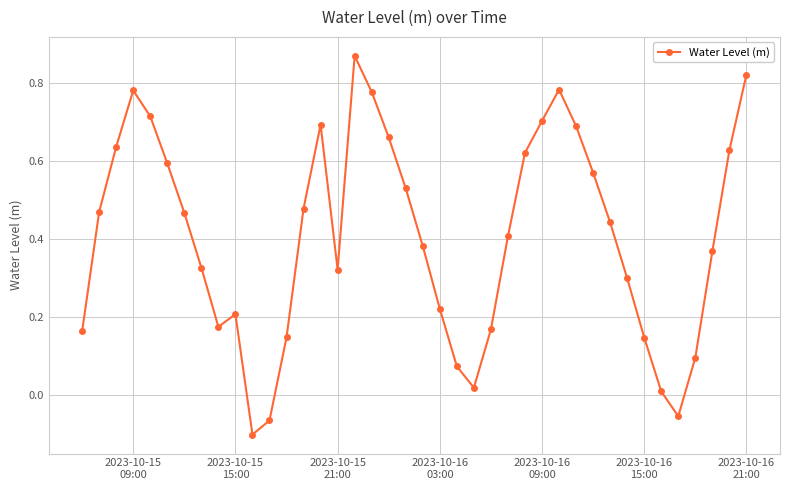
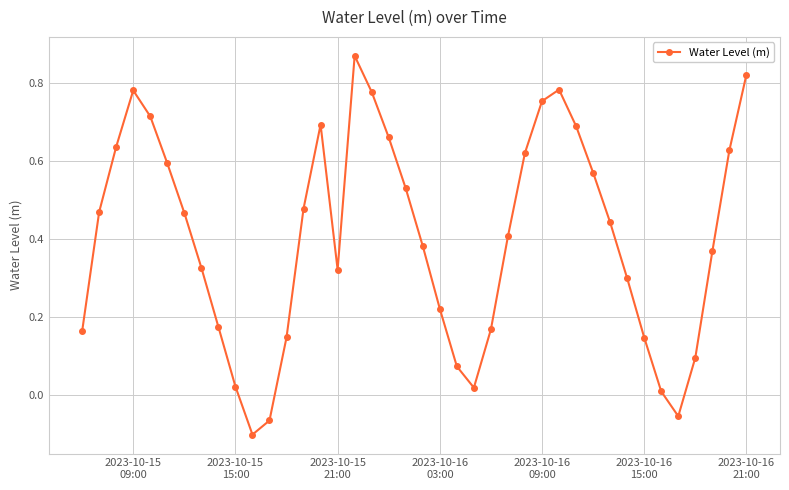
  {
    "2023-10-15 09:00": 0.78,
-   "2023-10-15 15:00": 0.21,
+   "2023-10-15 15:00": 0.02,
    "2023-10-15 21:00": 0.32,
    "2023-10-16 03:00": 0.22,
-   "2023-10-16 09:00": 0.70,
+   "2023-10-16 09:00": 0.75,
    "2023-10-16 15:00": 0.15,
    "2023-10-16 21:00": 0.82
  }
